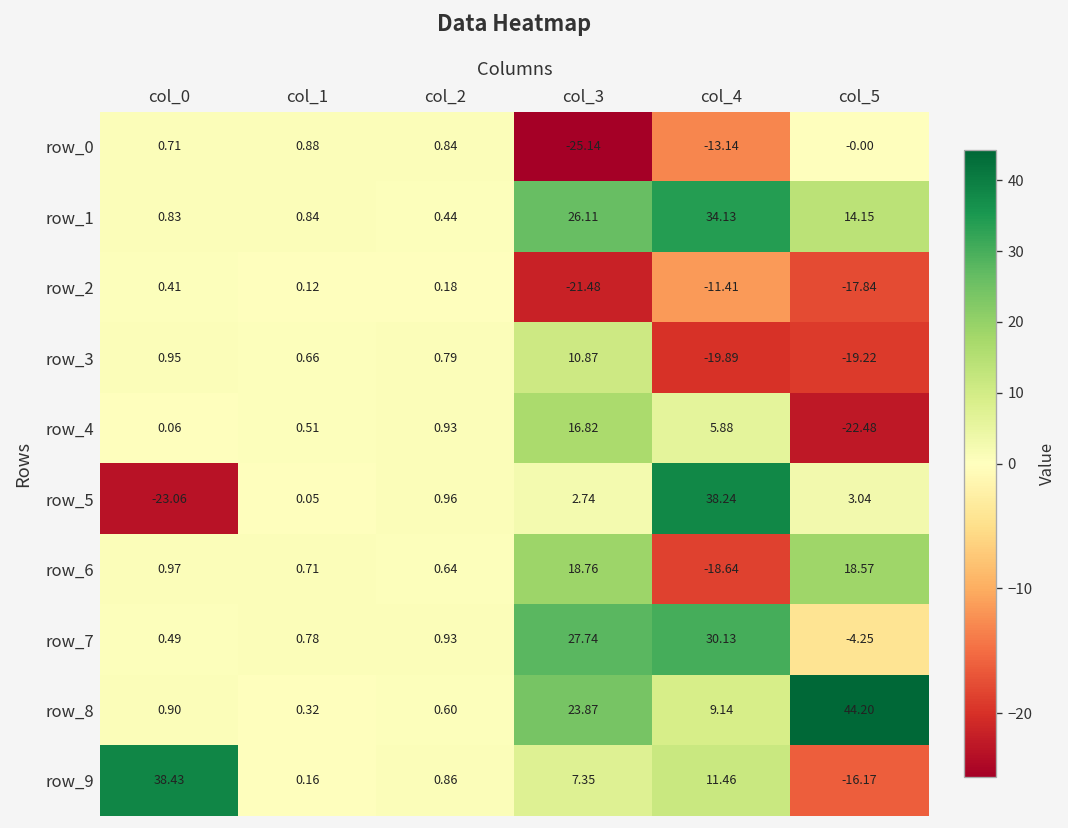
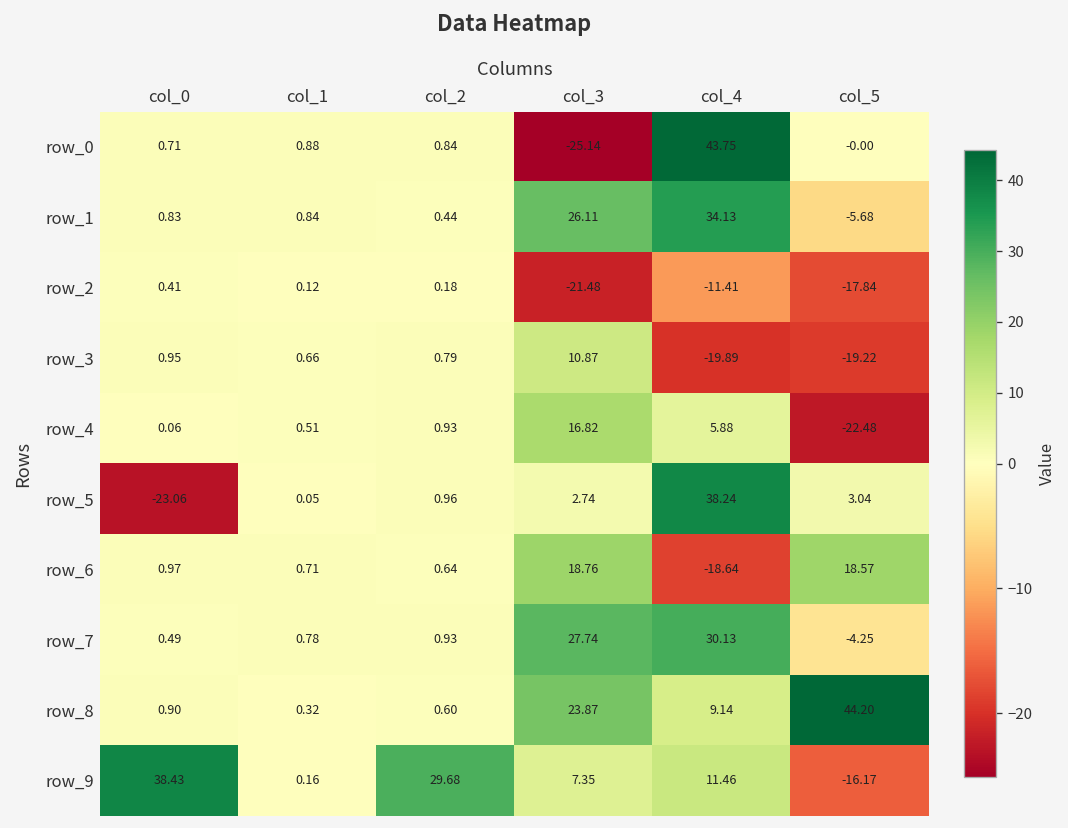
  {
    "row_0": {
      "col_0": 0.71,
      "col_1": 0.88,
      "col_2": 0.84,
      "col_3": -25.14,
-     "col_4": -13.14,
+     "col_4": 43.75,
      "col_5": -0.00
    },
    "row_1": {
      "col_0": 0.83,
      "col_1": 0.84,
      "col_2": 0.44,
      "col_3": 26.11,
      "col_4": 34.13,
-     "col_5": 14.15
+     "col_5": -5.68
    },
    "row_2": {
      "col_0": 0.41,
      "col_1": 0.12,
      "col_2": 0.18,
      "col_3": -21.48,
      "col_4": -11.41,
      "col_5": -17.84
    },
    "row_3": {
      "col_0": 0.95,
      "col_1": 0.66,
      "col_2": 0.79,
      "col_3": 10.87,
      "col_4": -19.89,
      "col_5": -19.22
    },
    "row_4": {
      "col_0": 0.06,
      "col_1": 0.51,
      "col_2": 0.93,
      "col_3": 16.82,
      "col_4": 5.88,
      "col_5": -22.48
    },
    "row_5": {
      "col_0": -23.06,
      "col_1": 0.05,
      "col_2": 0.96,
      "col_3": 2.74,
      "col_4": 38.24,
      "col_5": 3.04
    },
    "row_6": {
      "col_0": 0.97,
      "col_1": 0.71,
      "col_2": 0.64,
      "col_3": 18.76,
      "col_4": -18.64,
      "col_5": 18.57
    },
    "row_7": {
      "col_0": 0.49,
      "col_1": 0.78,
      "col_2": 0.93,
      "col_3": 27.74,
      "col_4": 30.13,
      "col_5": -4.25
    },
    "row_8": {
      "col_0": 0.90,
      "col_1": 0.32,
      "col_2": 0.60,
      "col_3": 23.87,
      "col_4": 9.14,
      "col_5": 44.20
    },
    "row_9": {
      "col_0": 38.43,
      "col_1": 0.16,
-     "col_2": 0.86,
+     "col_2": 29.68,
      "col_3": 7.35,
      "col_4": 11.46,
      "col_5": -16.17
    }
  }
